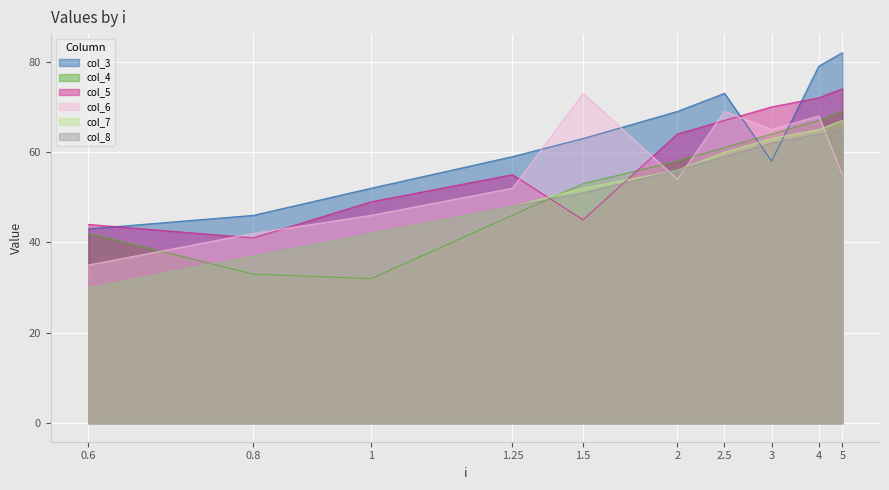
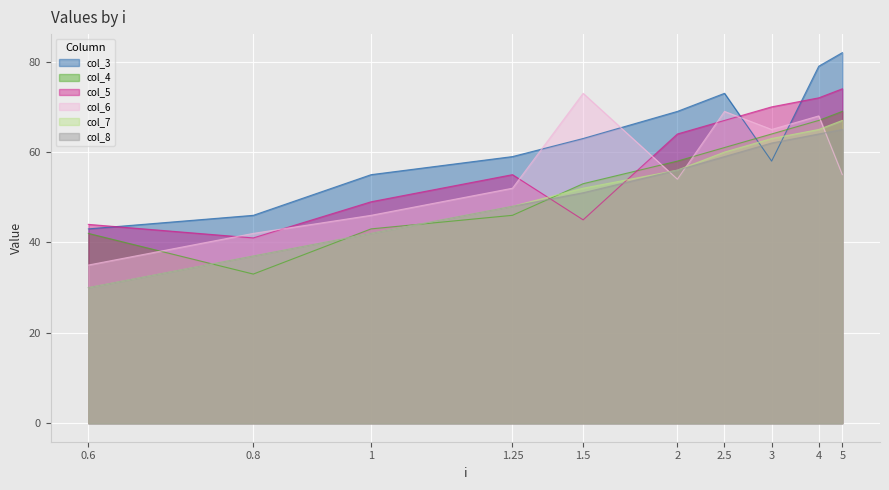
  {
    "col_3": {
      "0.6": 43,
      "0.8": 46,
-     "1": 52,
+     "1": 55,
      "1.25": 59,
      "1.5": 63,
      "2": 69,
      "2.5": 73,
      "3": 58,
      "4": 79,
      "5": 82
    },
    "col_4": {
      "0.6": 42,
      "0.8": 33,
-     "1": 32,
+     "1": 43,
      "1.25": 46,
      "1.5": 53,
      "2": 58,
      "2.5": 61,
      "3": 64,
      "4": 67,
      "5": 69
    },
    "col_5": {
      "0.6": 44,
      "0.8": 41,
      "1": 49,
      "1.25": 55,
      "1.5": 45,
      "2": 64,
      "2.5": 67,
      "3": 70,
      "4": 72,
      "5": 74
    },
    "col_6": {
      "0.6": 35,
      "0.8": 42,
      "1": 46,
      "1.25": 52,
      "1.5": 73,
      "2": 54,
      "2.5": 69,
      "3": 65,
      "4": 68,
      "5": 55
    }
  }
